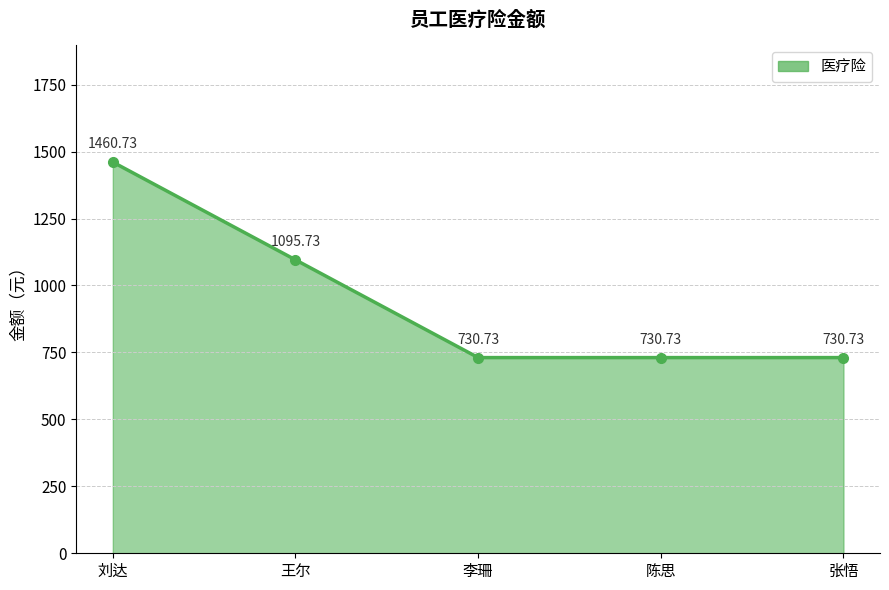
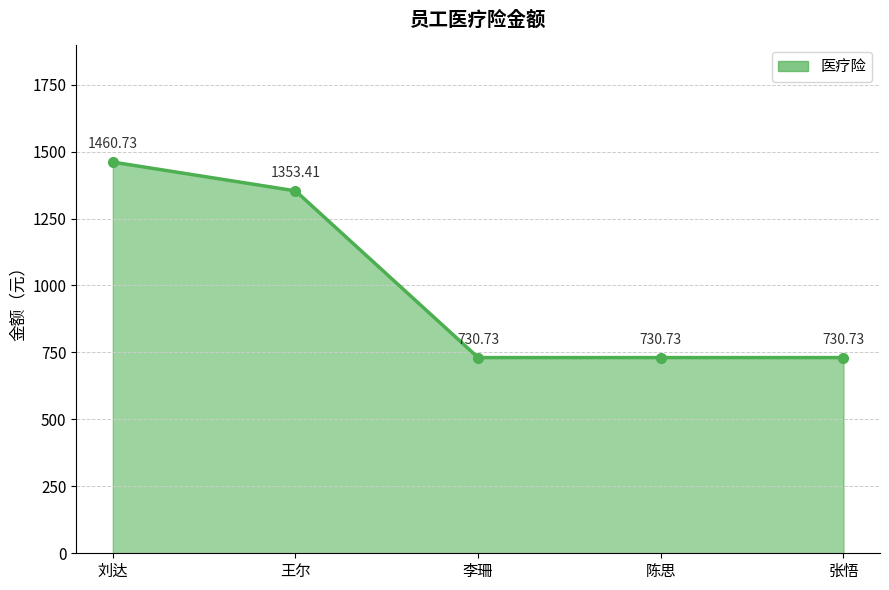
  {
    "刘达": 1460.73,
-   "王尔": 1095.73,
+   "王尔": 1353.41,
    "李珊": 730.73,
    "陈思": 730.73,
    "张悟": 730.73
  }
